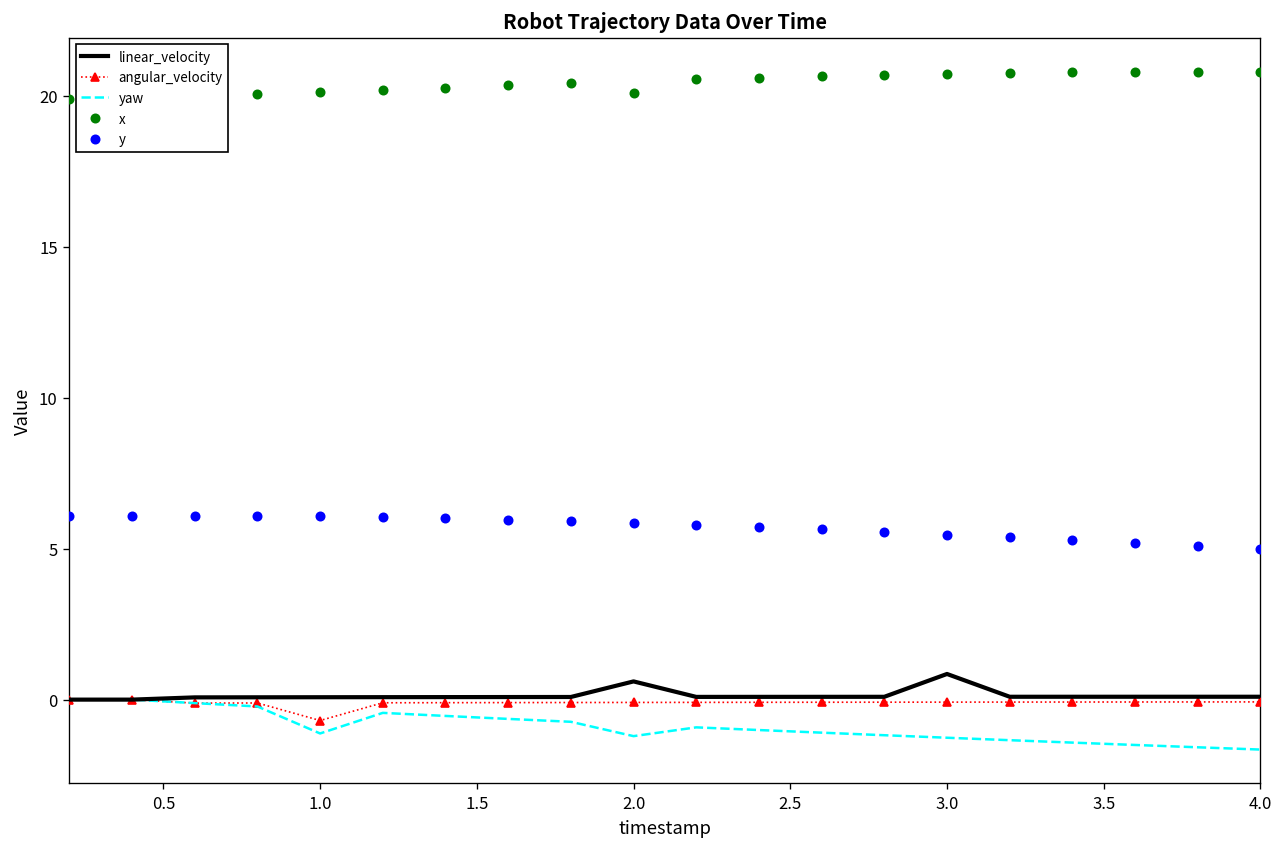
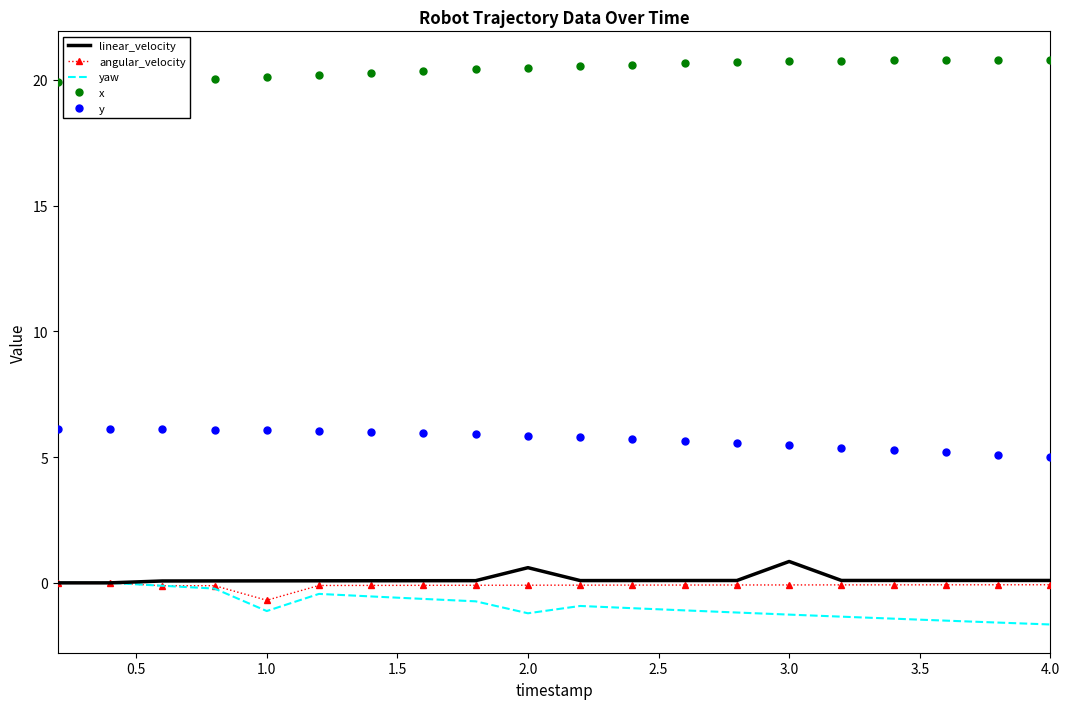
  {
    "linear_velocity": {
      "1.0": 0.1,
      "2.0": 0.6,
      "3.0": 0.8,
      "4.0": 0.1
    },
    "angular_velocity": {
      "1.0": -0.7,
      "2.0": -0.1,
      "3.0": -0.1,
      "4.0": -0.1
    },
    "yaw": {
      "1.0": -1.1,
      "2.0": -1.2,
      "3.0": -1.3,
      "4.0": -1.7
    },
    "x": {
      "1.0": 20.1,
-     "2.0": 20.1,
+     "2.0": 20.5,
      "3.0": 20.7,
      "4.0": 20.8
    },
    "y": {
      "1.0": 6.1,
      "2.0": 5.9,
      "3.0": 5.5,
      "4.0": 5.0
    }
  }
